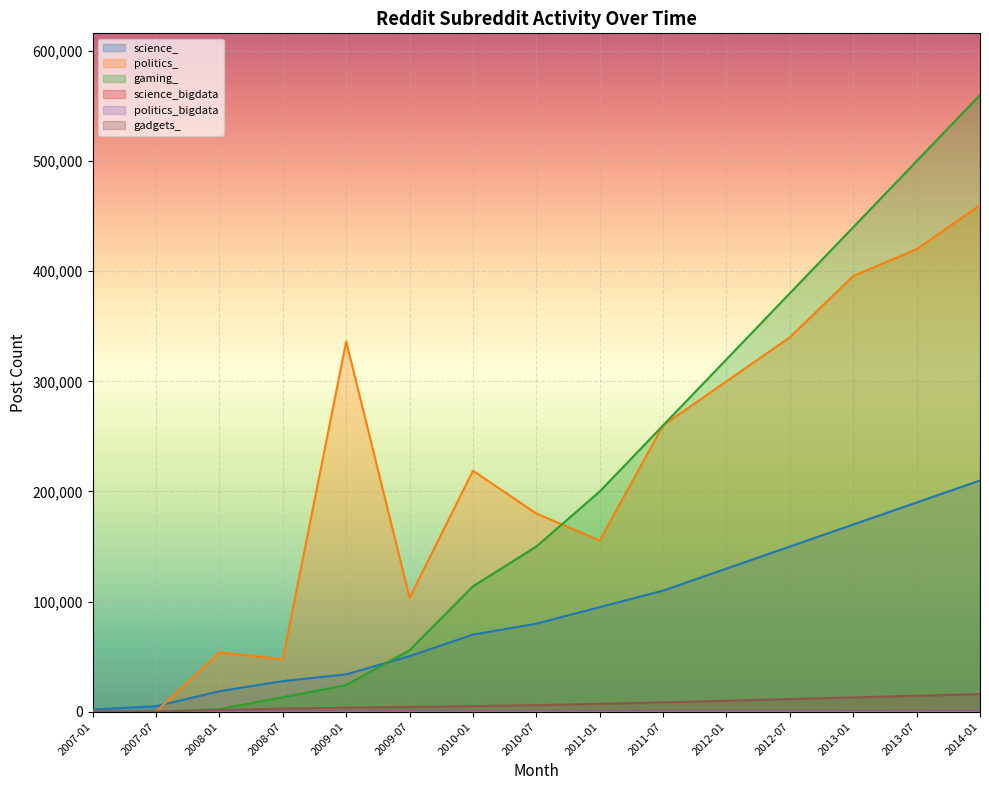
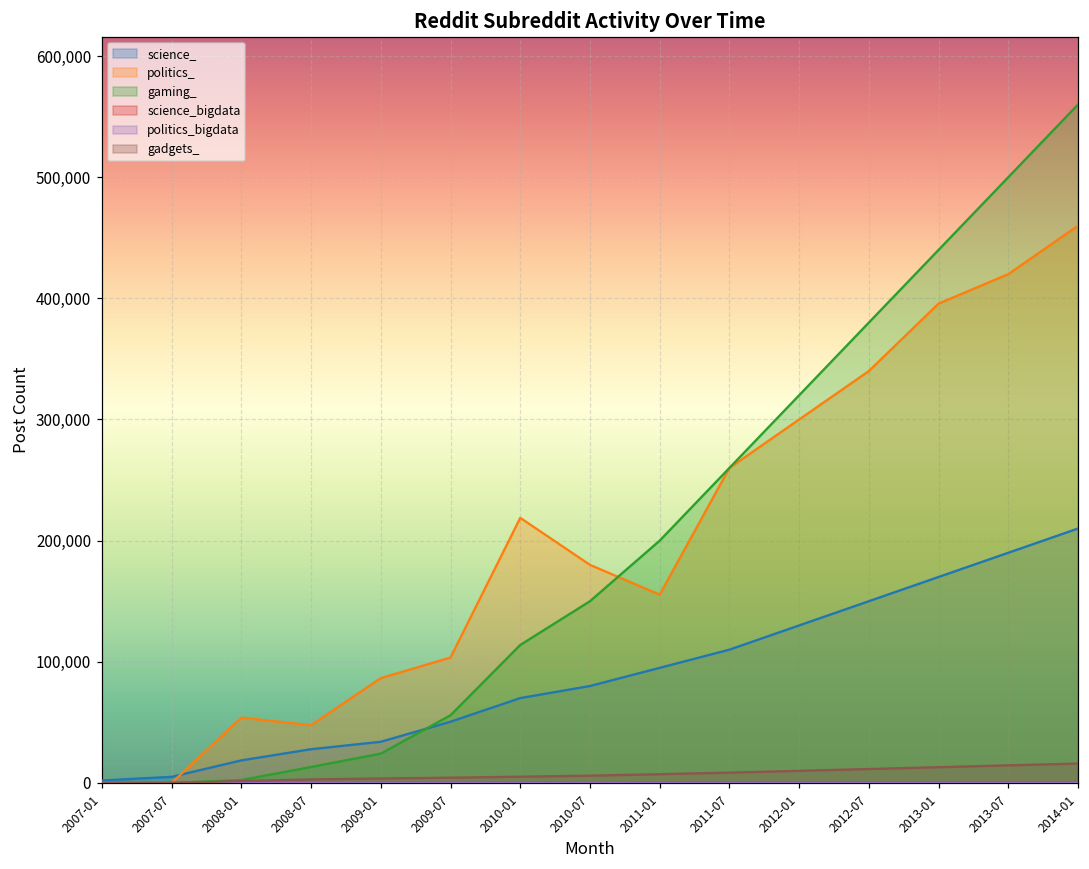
  {
    "politics_": {
      "2008-01": "54,000",
      "2008-07": "48,000",
-     "2009-01": "336,000",
+     "2009-01": "86,000",
      "2009-07": "104,000",
      "2010-01": "219,000",
      "2010-07": "180,000",
      "2011-01": "155,000",
      "2012-01": "300,000",
      "2012-07": "340,000",
      "2013-01": "396,000",
      "2013-07": "420,000",
      "2014-01": "460,000"
    }
  }
